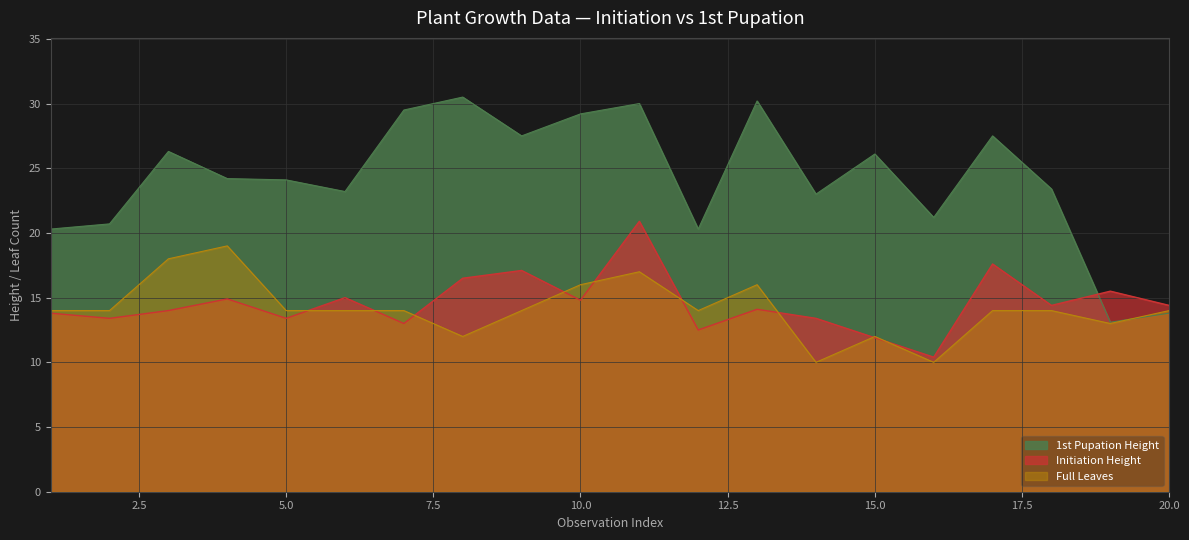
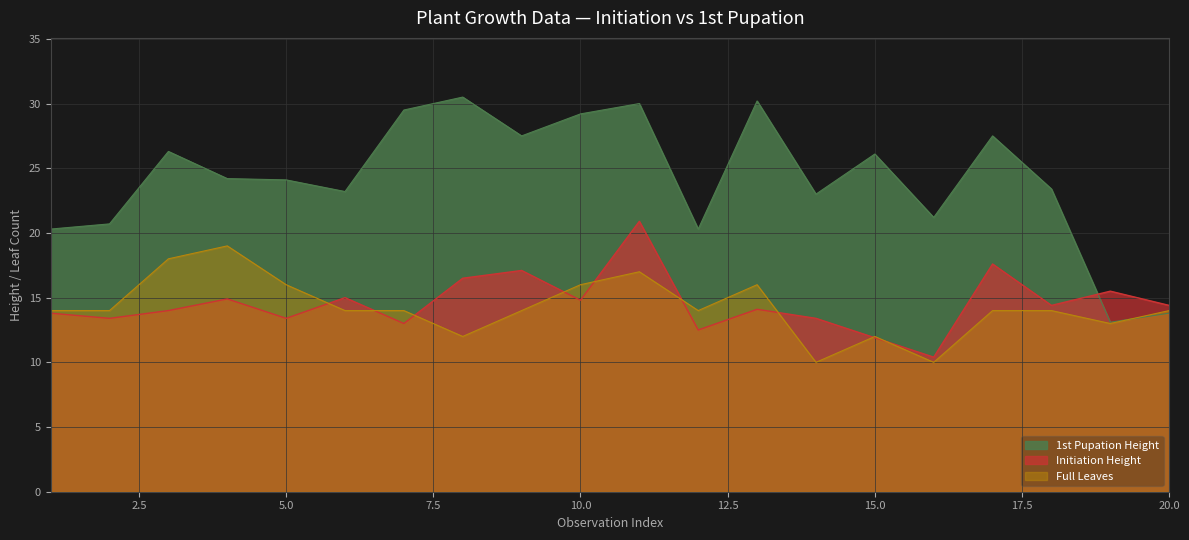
  {
    "1st Pupation Height": {
      "5.0": 24,
      "10.0": 29.2,
      "15.0": 26,
      "20.0": 13.8
    },
    "Initiation Height": {
      "5.0": 13.4,
      "10.0": 14.8,
      "20.0": 14.4
    },
    "Full Leaves": {
-     "5.0": 14,
+     "5.0": 16,
      "10.0": 16,
      "20.0": 14
    }
  }
